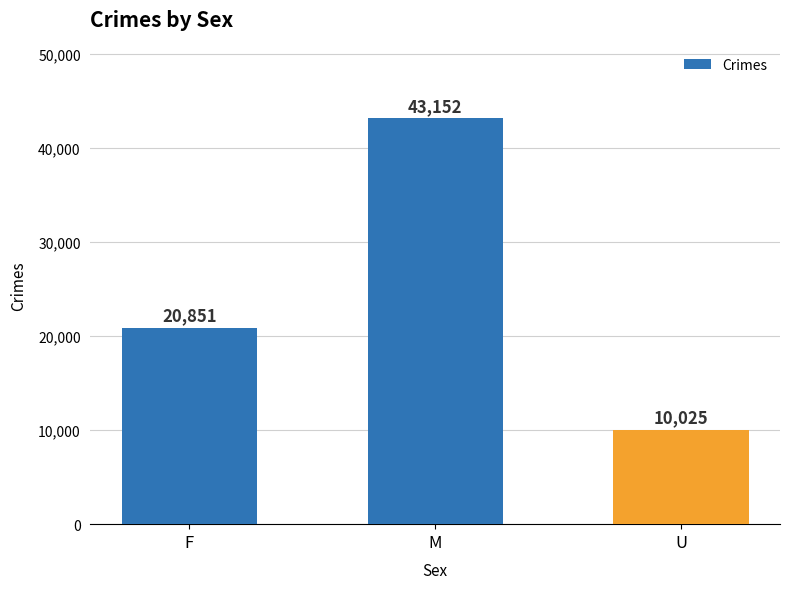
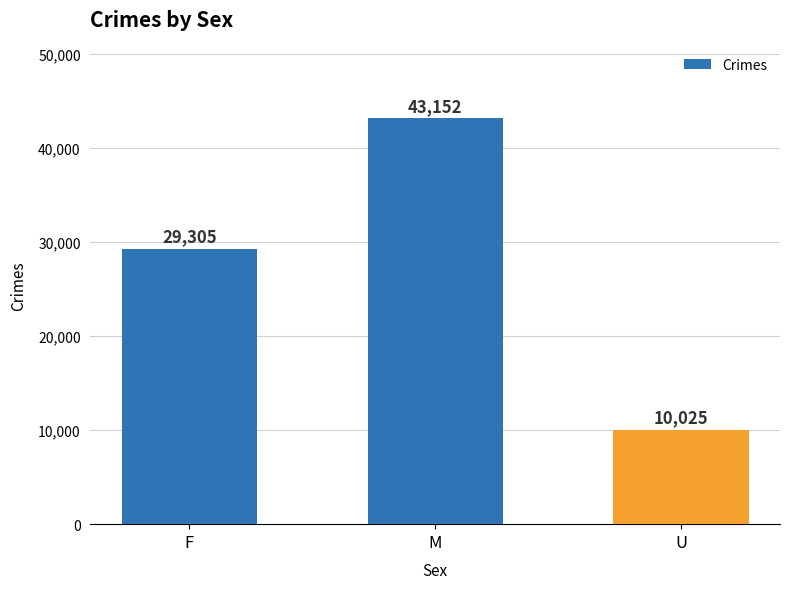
  {
-   "F": "20,851",
+   "F": "29,305",
    "M": "43,152",
    "U": "10,025"
  }
